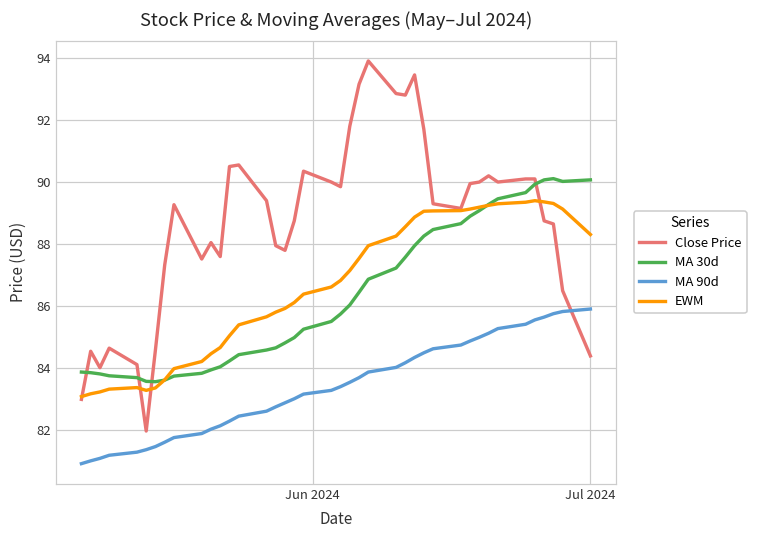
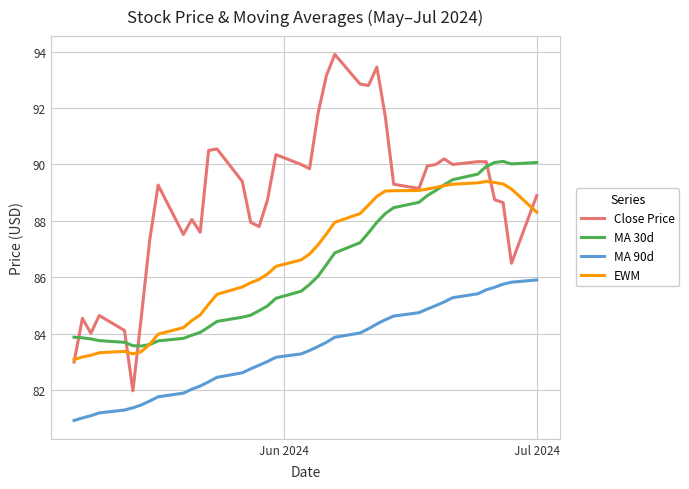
  {
    "Close Price": {
-     "Jul 2024": 84.4
+     "Jul 2024": 88.9
    },
    "MA 30d": {
      "Jul 2024": 90.1
    },
    "MA 90d": {
      "Jul 2024": 85.9
    },
    "EWM": {
      "Jul 2024": 88.3
    }
  }
